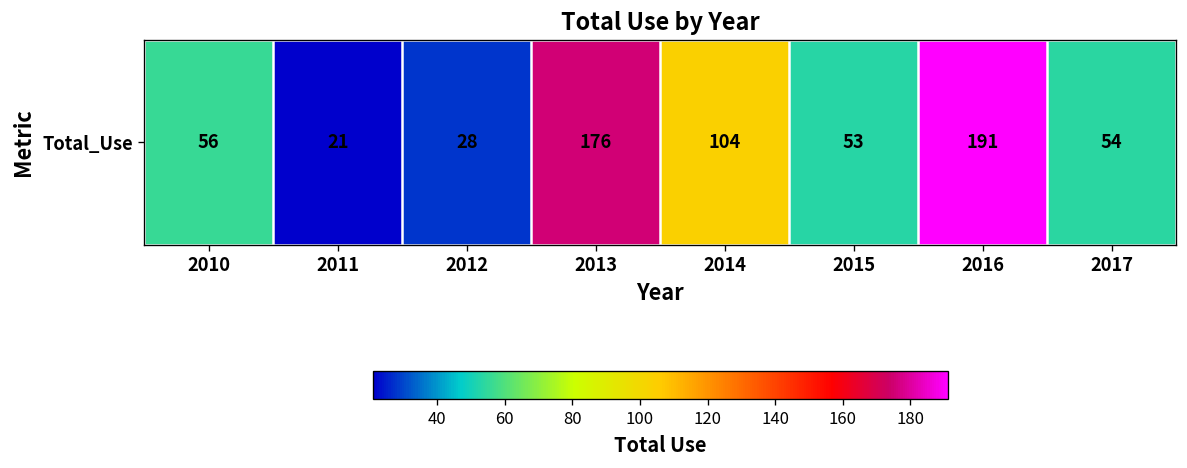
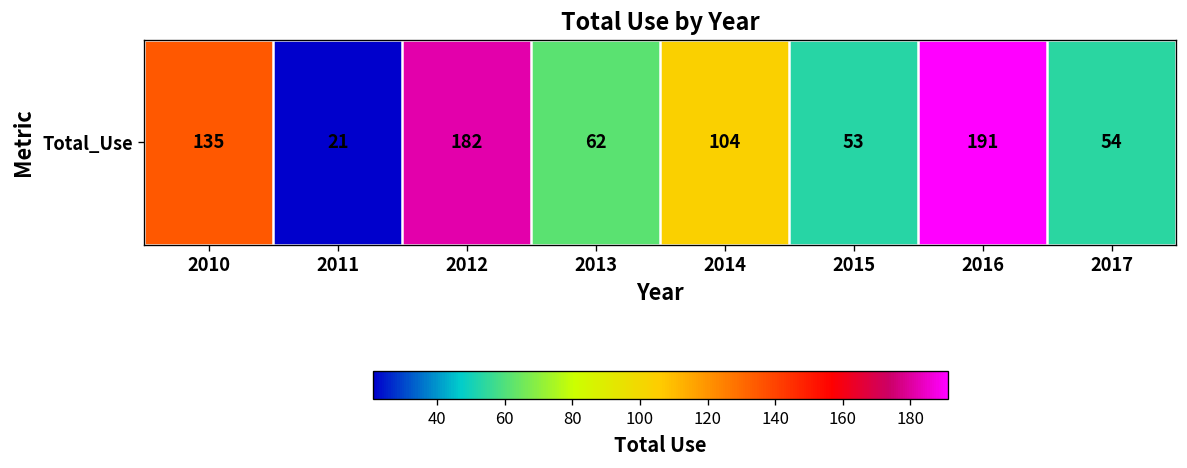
  {
    "Total_Use": {
-     "2010": 56,
+     "2010": 135,
      "2011": 21,
-     "2012": 28,
-     "2013": 176,
+     "2012": 182,
+     "2013": 62,
      "2014": 104,
      "2015": 53,
      "2016": 191,
      "2017": 54
    }
  }
